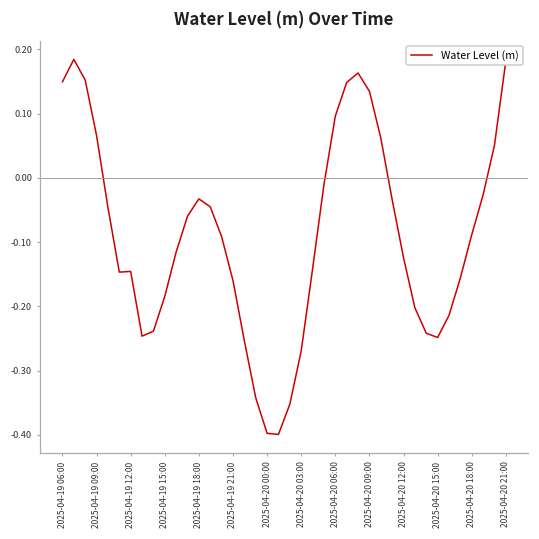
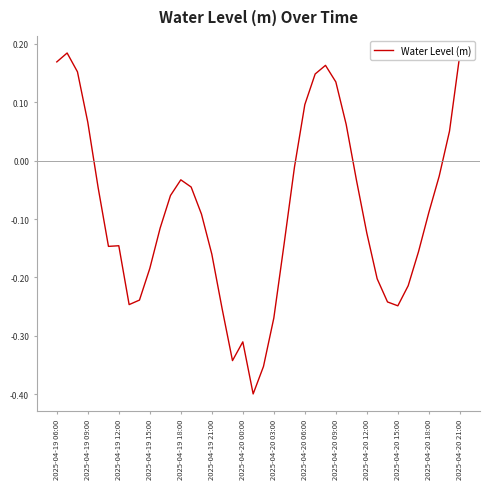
  {
-   "2025-04-19 06:00": 0.15,
+   "2025-04-19 06:00": 0.17,
    "2025-04-19 09:00": 0.07,
    "2025-04-19 12:00": -0.15,
    "2025-04-19 15:00": -0.18,
    "2025-04-19 18:00": -0.03,
    "2025-04-19 21:00": -0.16,
-   "2025-04-20 00:00": -0.40,
+   "2025-04-20 00:00": -0.31,
    "2025-04-20 03:00": -0.27,
    "2025-04-20 06:00": 0.10,
    "2025-04-20 09:00": 0.13,
    "2025-04-20 12:00": -0.12,
    "2025-04-20 15:00": -0.25,
    "2025-04-20 18:00": -0.09
  }
